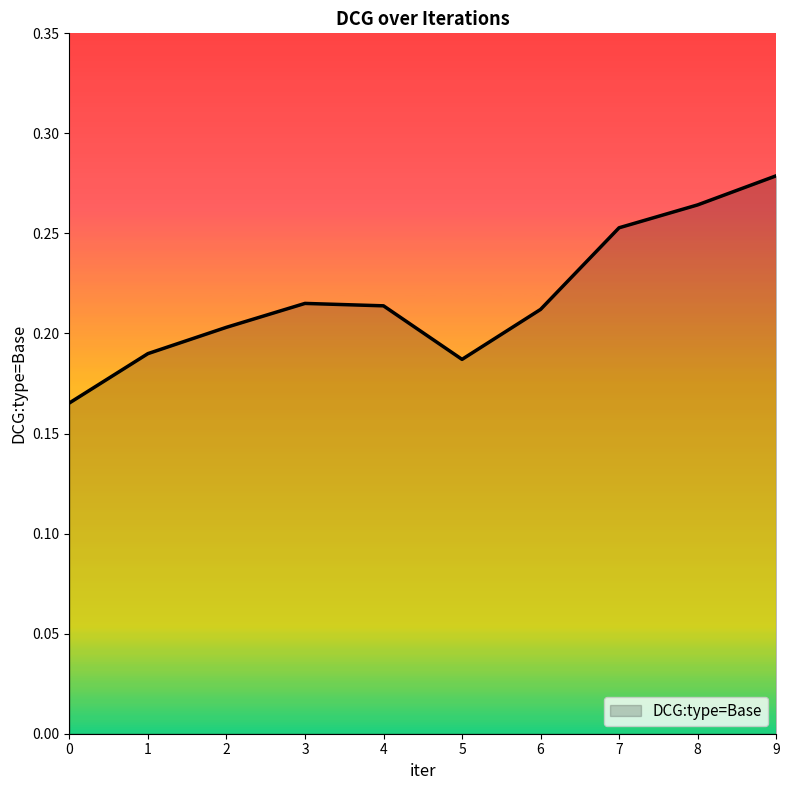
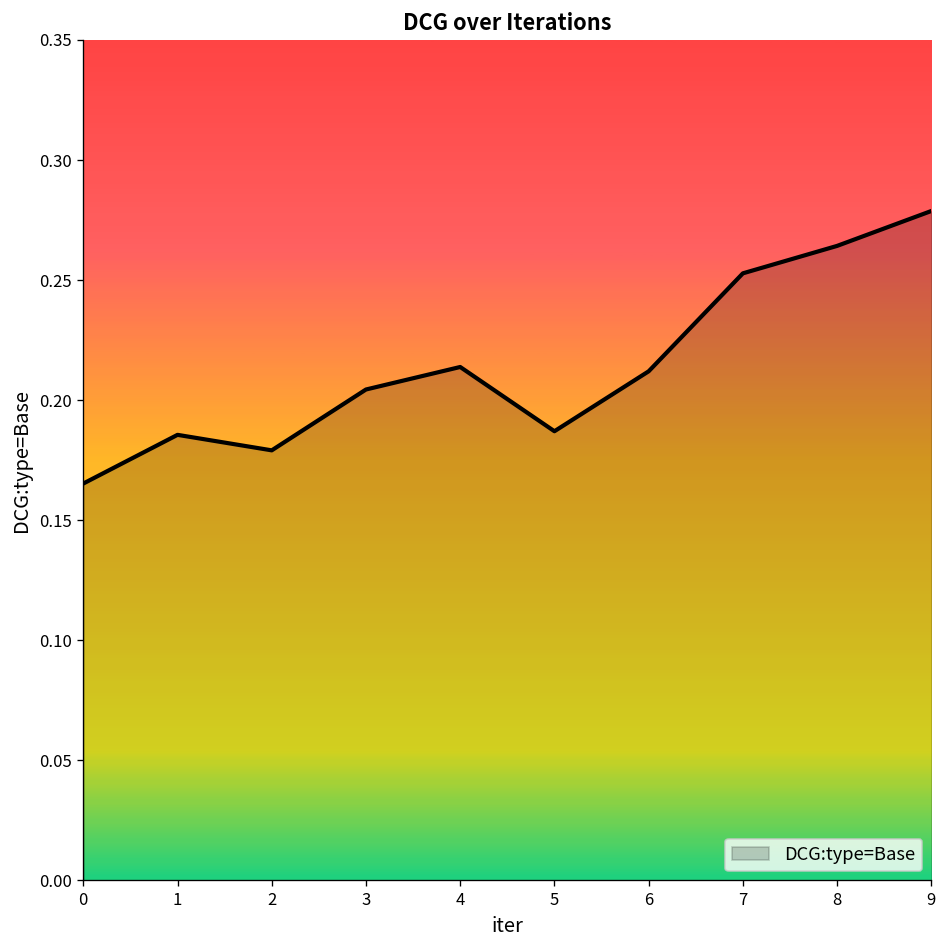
  {
    "0": 0.165,
-   "1": 0.190,
-   "2": 0.203,
-   "3": 0.215,
+   "1": 0.186,
+   "2": 0.179,
+   "3": 0.204,
    "4": 0.214,
    "5": 0.187,
    "6": 0.212,
    "7": 0.253,
    "8": 0.264,
    "9": 0.279
  }
